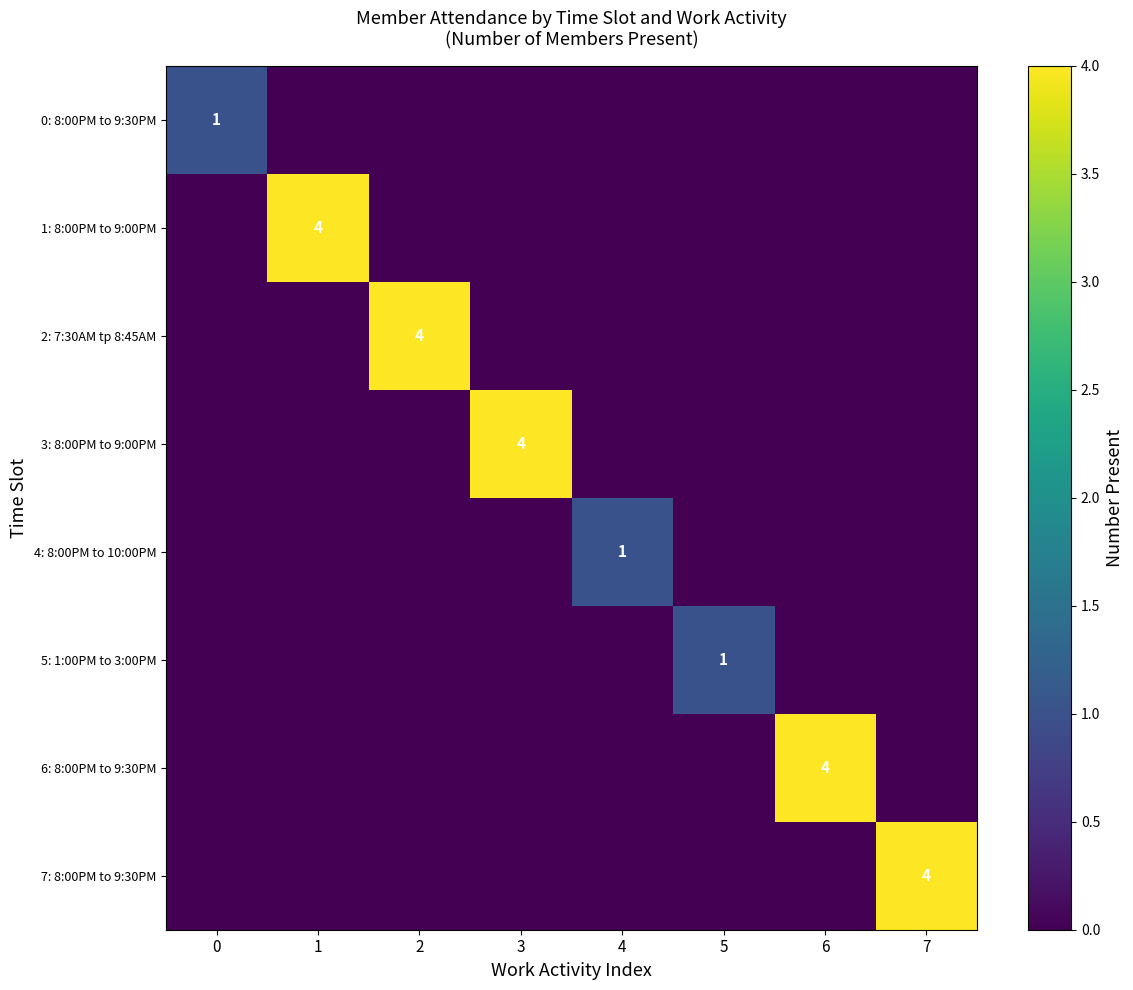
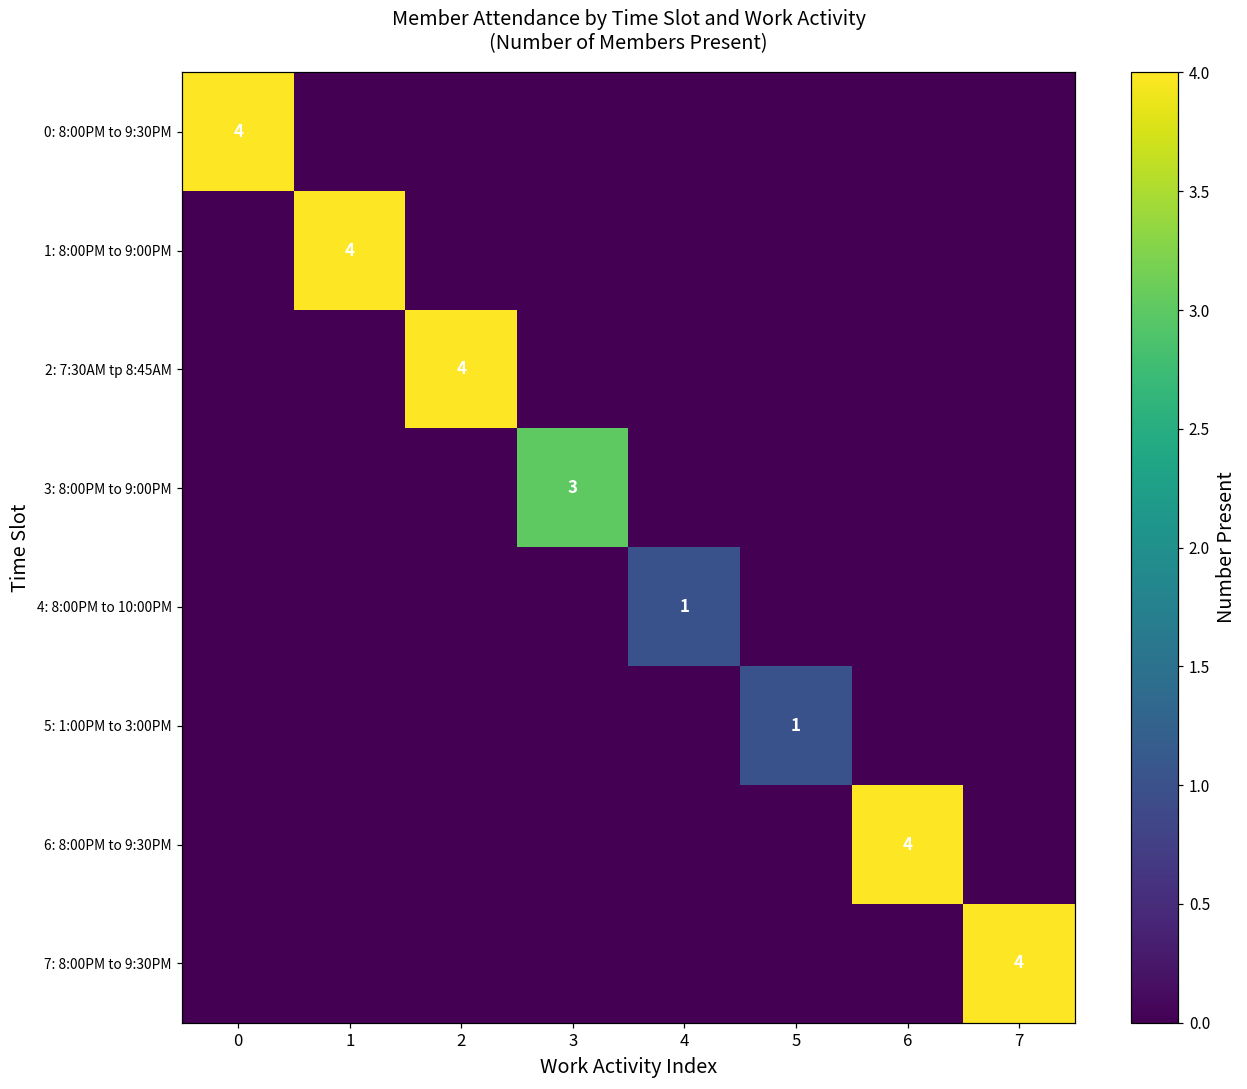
  {
    "0: 8:00PM to 9:30PM": {
-     "0": 1
+     "0": 4
    },
    "1: 8:00PM to 9:00PM": {
      "1": 4
    },
    "2: 7:30AM tp 8:45AM": {
      "2": 4
    },
    "3: 8:00PM to 9:00PM": {
-     "3": 4
+     "3": 3
    },
    "4: 8:00PM to 10:00PM": {
      "4": 1
    },
    "5: 1:00PM to 3:00PM": {
      "5": 1
    },
    "6: 8:00PM to 9:30PM": {
      "6": 4
    },
    "7: 8:00PM to 9:30PM": {
      "7": 4
    }
  }
